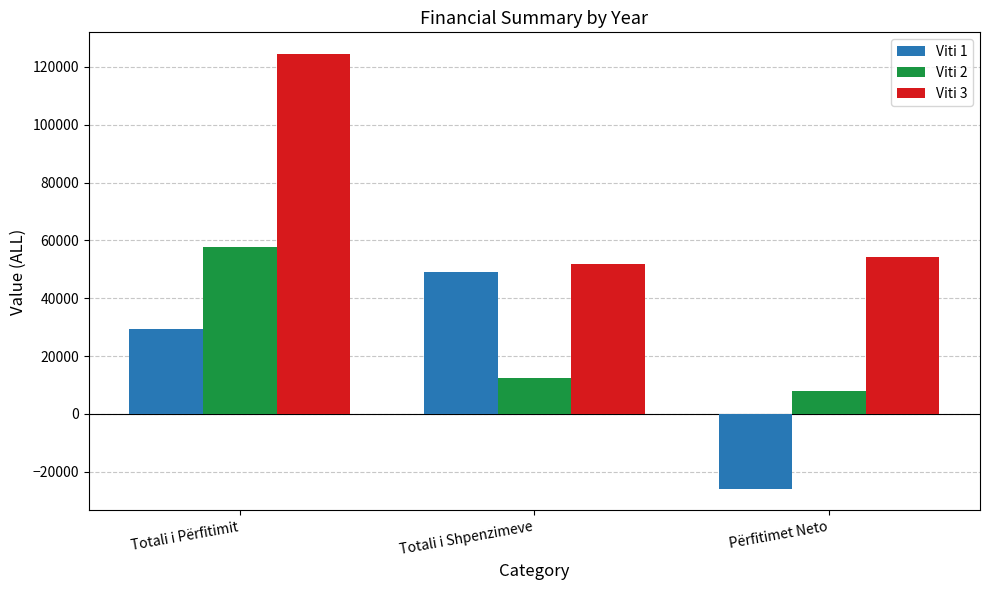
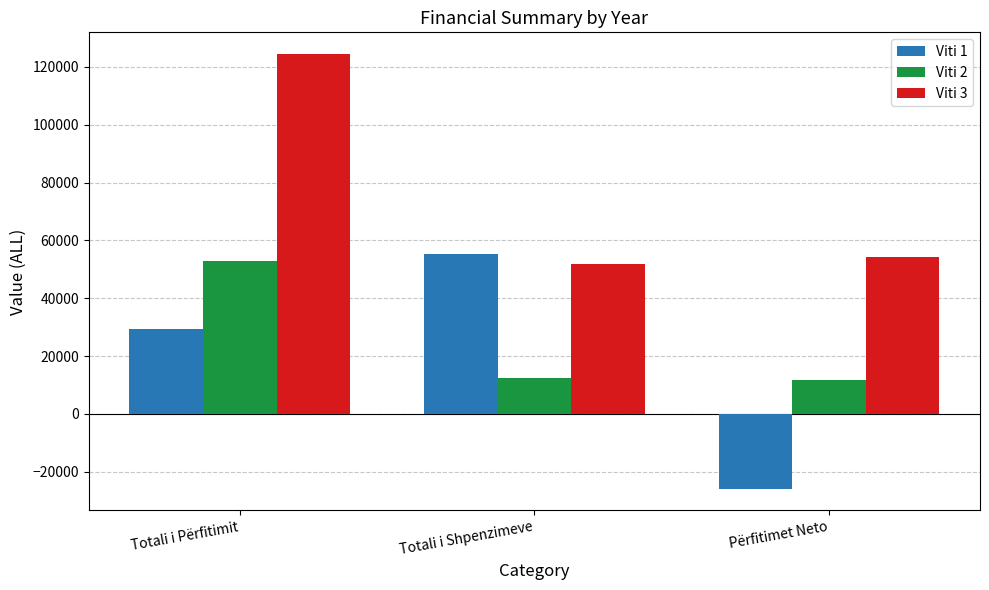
  {
    "Viti 1": {
      "Totali i Përfitimit": 29000,
-     "Totali i Shpenzimeve": 49000,
+     "Totali i Shpenzimeve": 55000,
      "Përfitimet Neto": -26000
    },
    "Viti 2": {
-     "Totali i Përfitimit": 58000,
+     "Totali i Përfitimit": 53000,
      "Totali i Shpenzimeve": 12000,
-     "Përfitimet Neto": 8000
+     "Përfitimet Neto": 12000
    },
    "Viti 3": {
      "Totali i Përfitimit": 124000,
      "Totali i Shpenzimeve": 52000,
      "Përfitimet Neto": 54000
    }
  }
